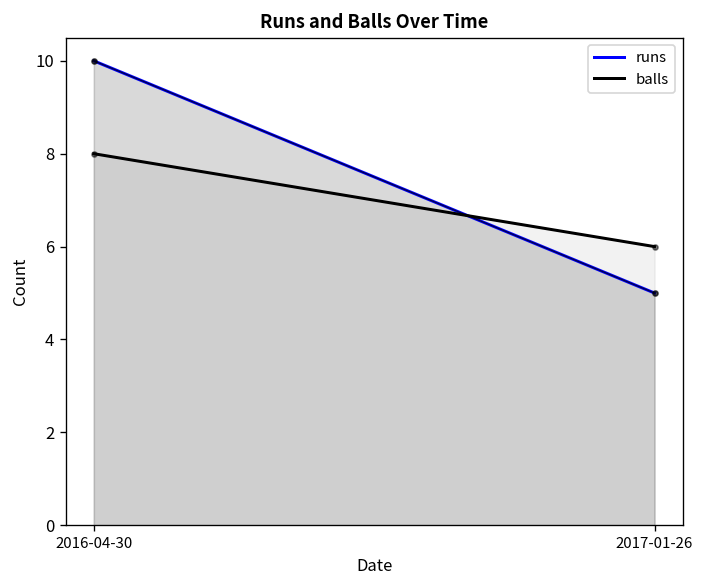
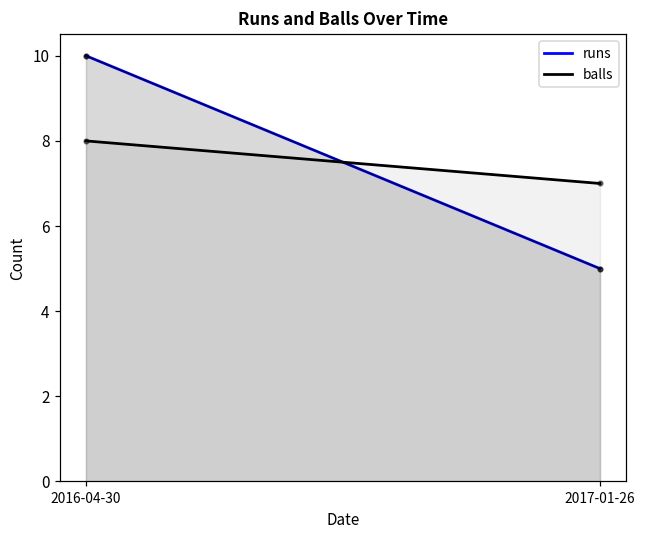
  {
    "runs": {
      "2016-04-30": 10,
      "2017-01-26": 5
    },
    "balls": {
      "2016-04-30": 8,
-     "2017-01-26": 6
+     "2017-01-26": 7
    }
  }
